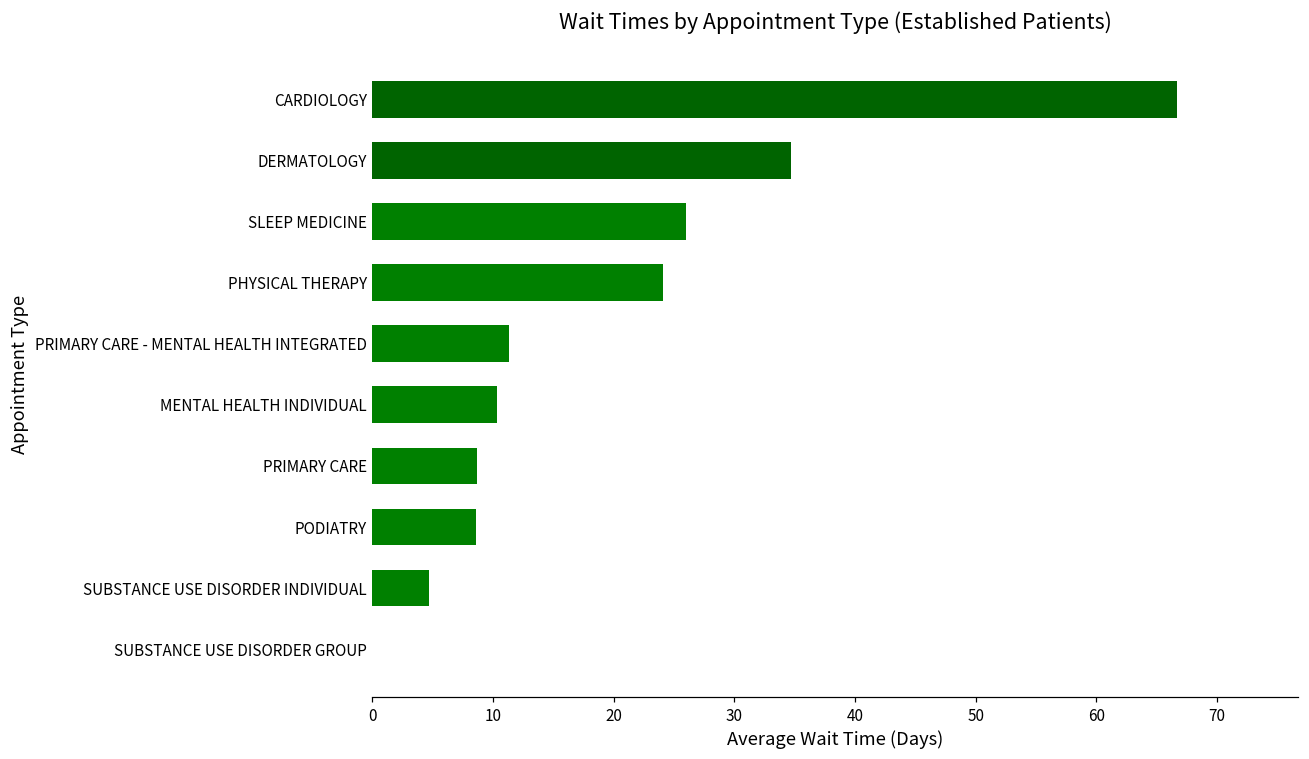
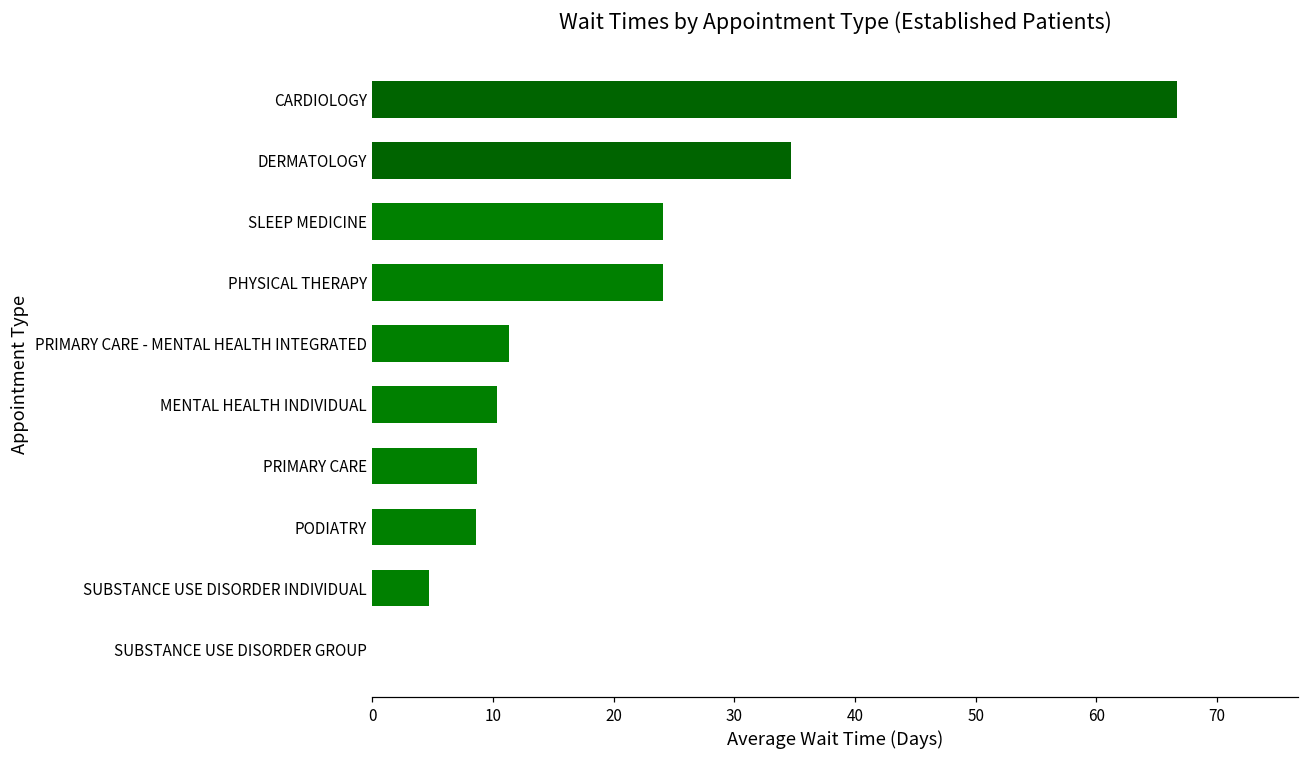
  {
    "CARDIOLOGY": 66.7,
    "DERMATOLOGY": 34.7,
-   "SLEEP MEDICINE": 26.0,
+   "SLEEP MEDICINE": 24.1,
    "PHYSICAL THERAPY": 24.1,
    "PRIMARY CARE - MENTAL HEALTH INTEGRATED": 11.3,
    "MENTAL HEALTH INDIVIDUAL": 10.3,
    "PRIMARY CARE": 8.7,
    "PODIATRY": 8.6,
    "SUBSTANCE USE DISORDER INDIVIDUAL": 4.7,
    "SUBSTANCE USE DISORDER GROUP": 0.0
  }
